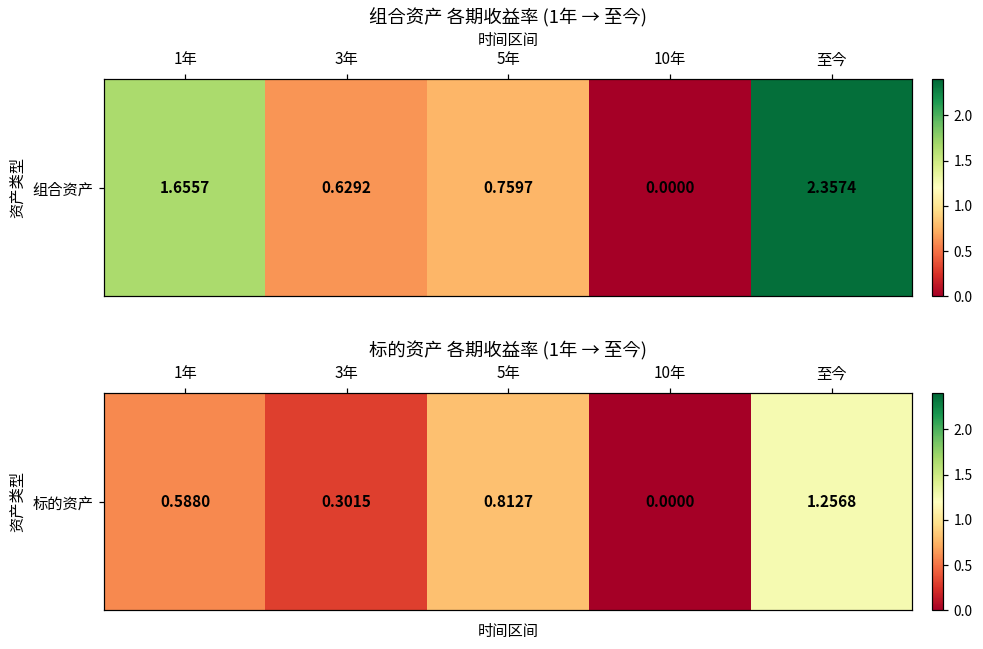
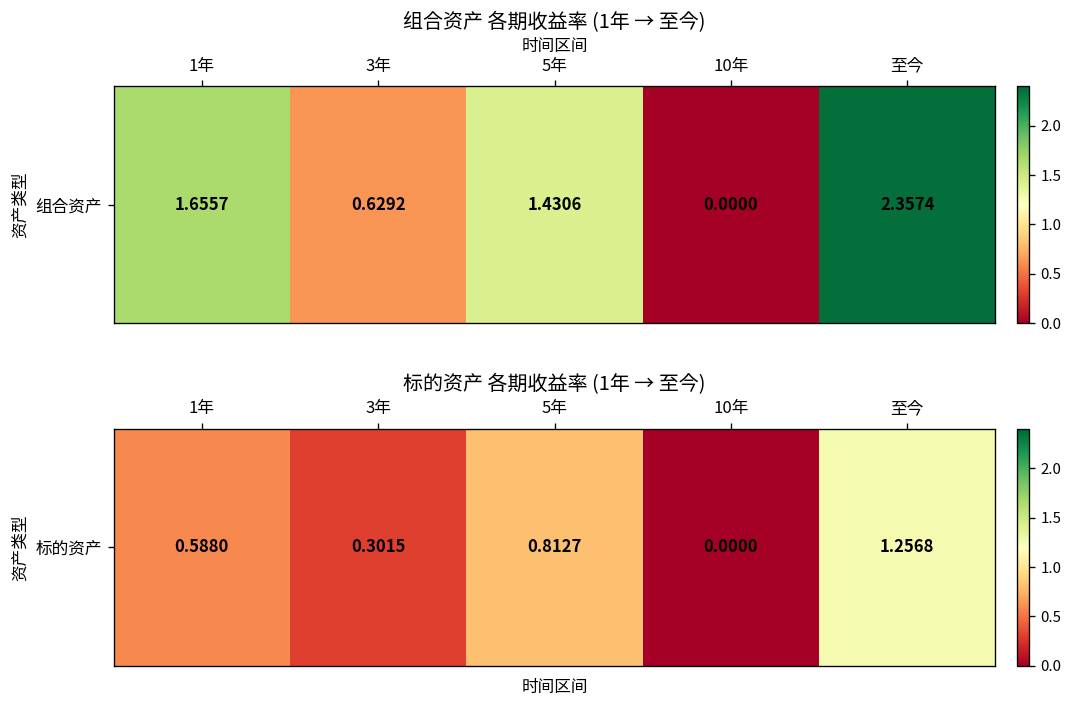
  {
    "组合资产 各期收益率 (1年 → 至今)": {
      "组合资产": {
        "1年": 1.6557,
        "3年": 0.6292,
-       "5年": 0.7597,
+       "5年": 1.4306,
        "10年": 0.0000,
        "至今": 2.3574
      }
    },
    "标的资产 各期收益率 (1年 → 至今)": {
      "标的资产": {
        "1年": 0.5880,
        "3年": 0.3015,
        "5年": 0.8127,
        "10年": 0.0000,
        "至今": 1.2568
      }
    }
  }
